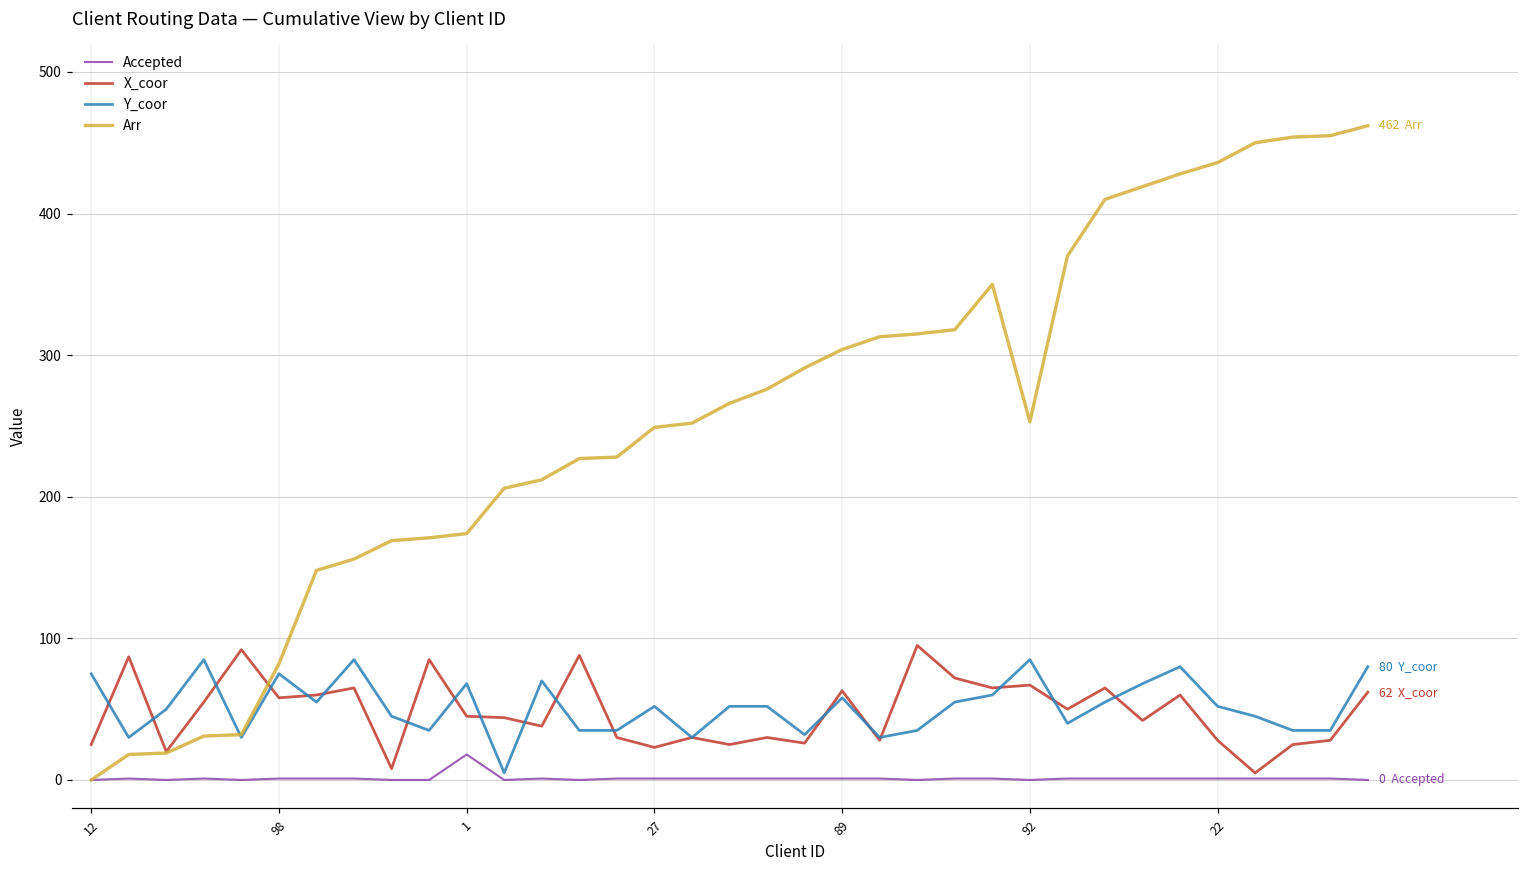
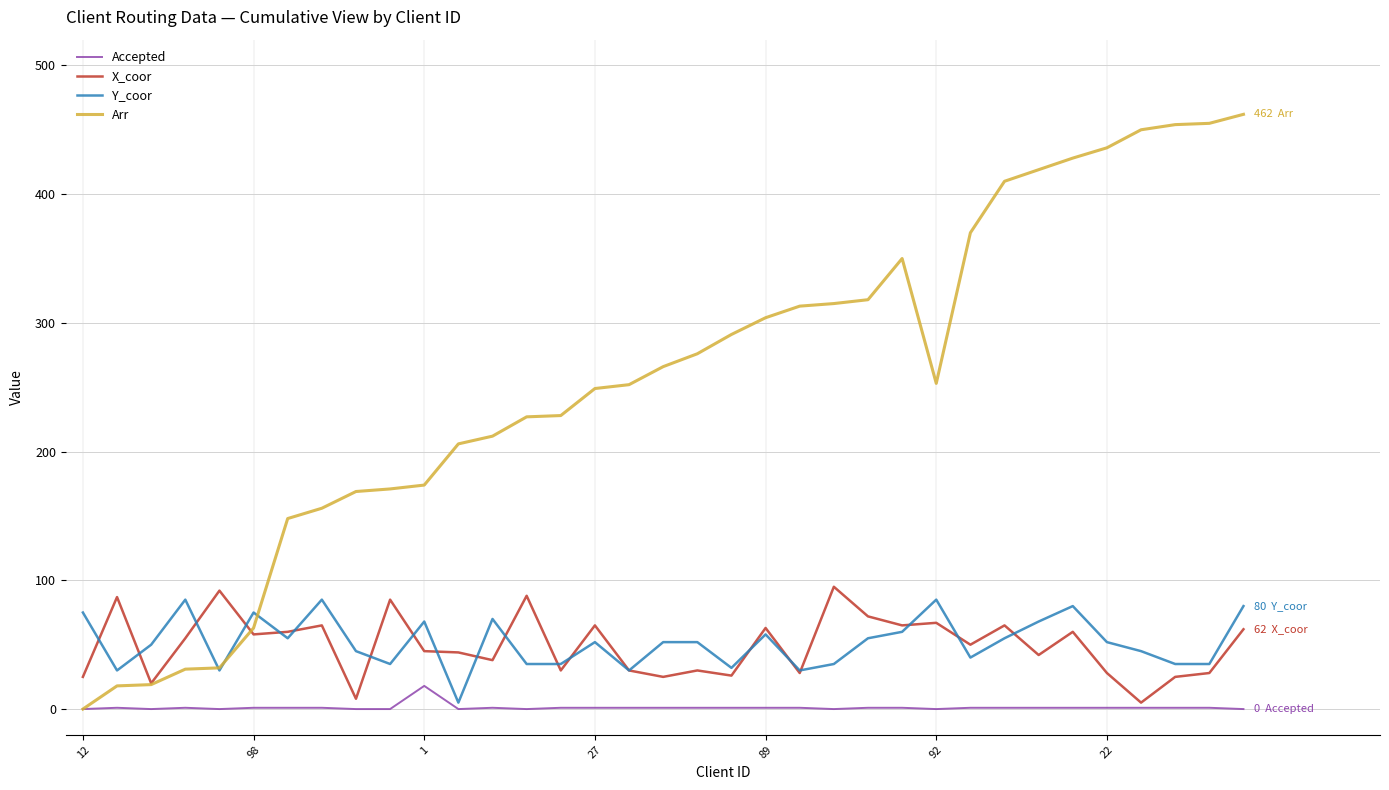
  {
    "Accepted": {
      "98": 1,
      "1": 18,
      "27": 1,
      "89": 1,
      "92": 0,
      "22": 1
    },
    "X_coor": {
      "12": 25,
      "98": 58,
      "1": 45,
-     "27": 23,
+     "27": 65,
      "89": 63,
      "92": 67,
      "22": 28
    },
    "Y_coor": {
      "12": 75,
      "98": 75,
      "1": 68,
      "27": 52,
      "89": 58,
      "92": 85,
      "22": 52
    },
    "Arr": {
-     "98": 82,
+     "98": 63,
      "1": 174,
      "27": 249,
      "89": 304,
      "92": 253,
      "22": 436
    }
  }
